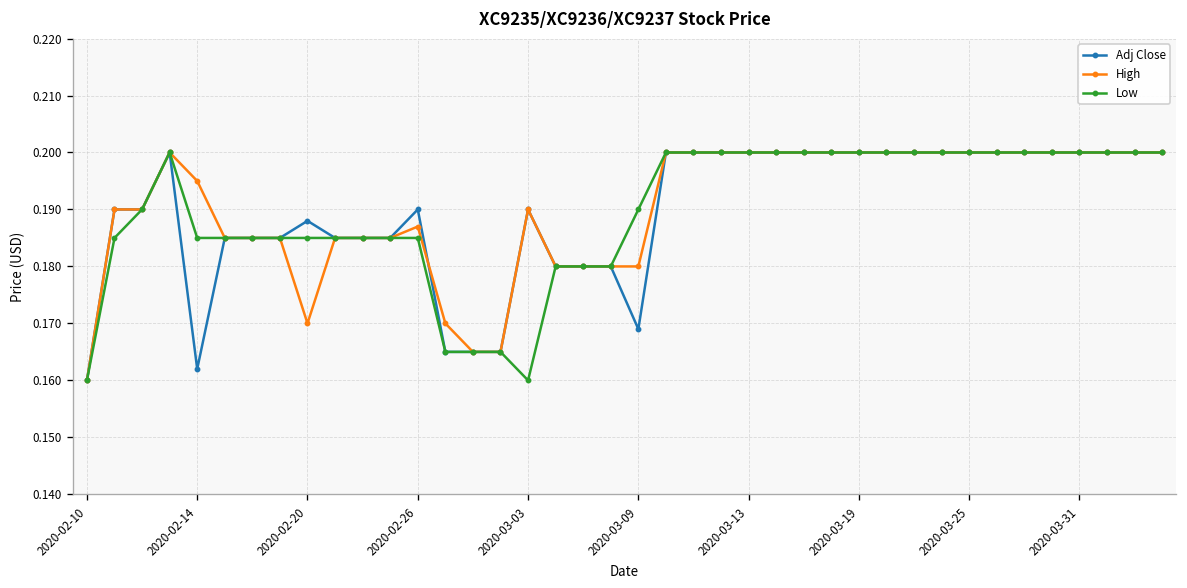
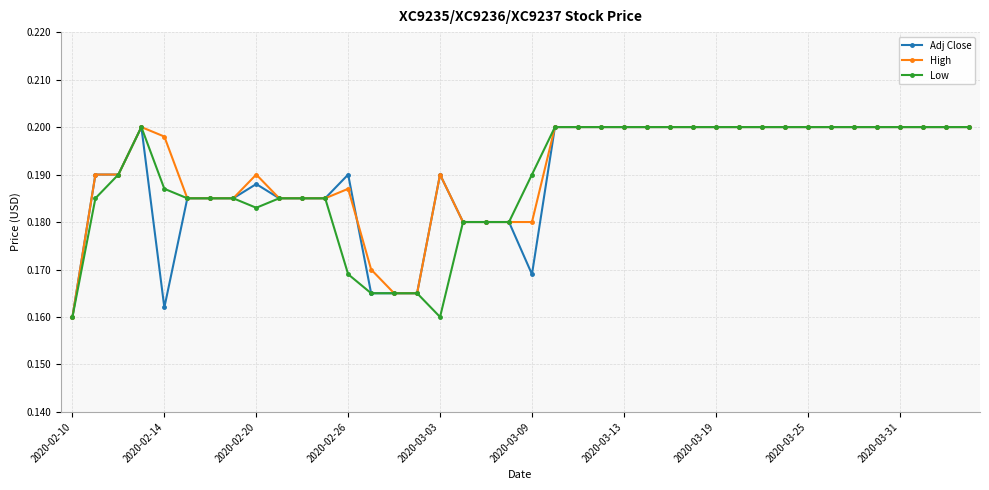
  {
    "Adj Close": {
      "2020-02-14": 0.162,
      "2020-02-20": 0.188,
      "2020-02-26": 0.190,
      "2020-03-09": 0.169
    },
    "High": {
-     "2020-02-14": 0.195,
-     "2020-02-20": 0.17,
+     "2020-02-14": 0.198,
+     "2020-02-20": 0.19,
      "2020-02-26": 0.187,
      "2020-03-09": 0.180
    },
    "Low": {
-     "2020-02-14": 0.185,
-     "2020-02-20": 0.185,
-     "2020-02-26": 0.185,
+     "2020-02-14": 0.187,
+     "2020-02-20": 0.183,
+     "2020-02-26": 0.169,
      "2020-03-03": 0.160,
      "2020-03-09": 0.190
    }
  }
